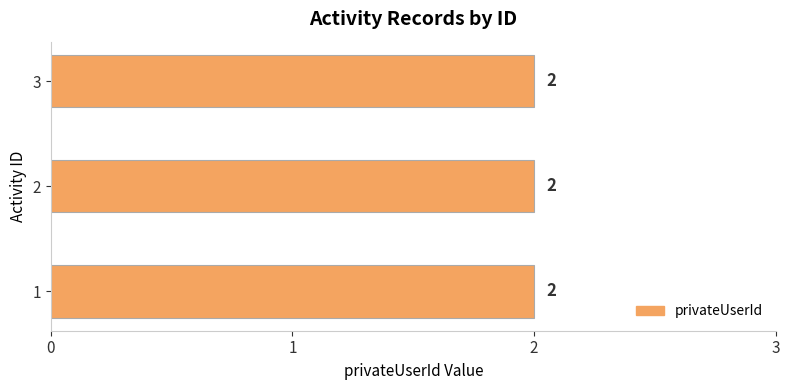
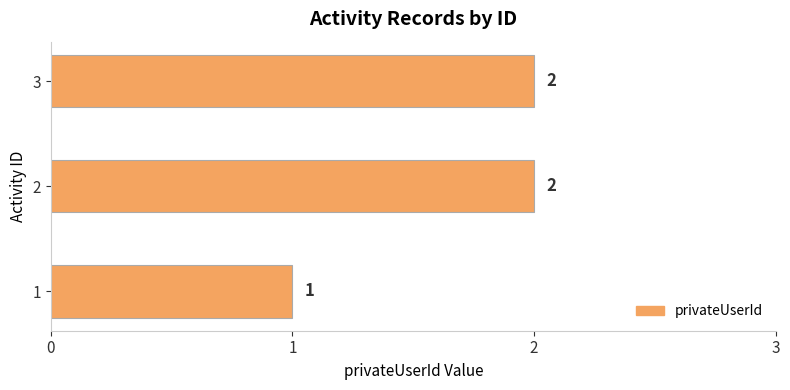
  {
    "3": 2,
    "2": 2,
-   "1": 2
+   "1": 1
  }
